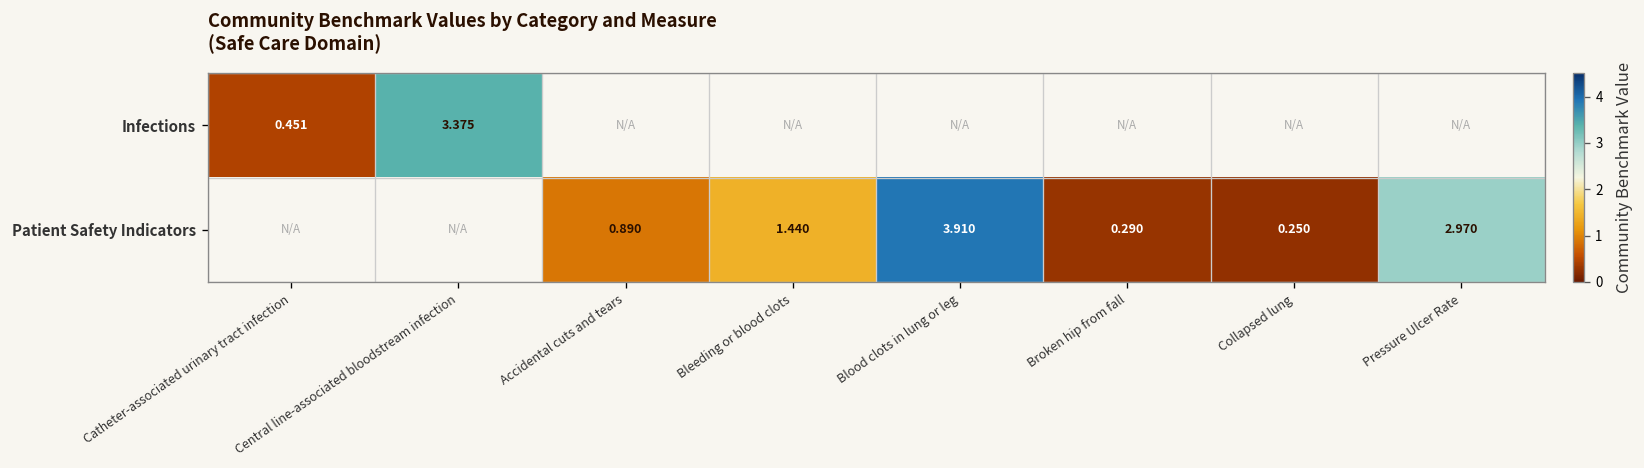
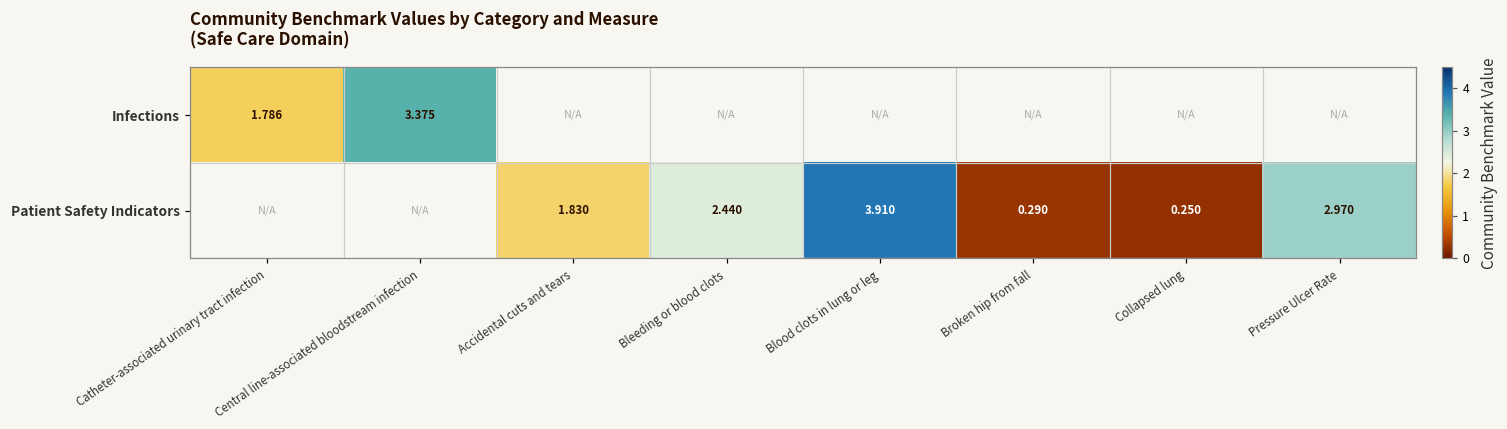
  {
    "Infections": {
-     "Catheter-associated urinary tract infection": 0.451,
+     "Catheter-associated urinary tract infection": 1.786,
      "Central line-associated bloodstream infection": 3.375
    },
    "Patient Safety Indicators": {
-     "Accidental cuts and tears": 0.890,
-     "Bleeding or blood clots": 1.440,
+     "Accidental cuts and tears": 1.830,
+     "Bleeding or blood clots": 2.440,
      "Blood clots in lung or leg": 3.910,
      "Broken hip from fall": 0.290,
      "Collapsed lung": 0.250,
      "Pressure Ulcer Rate": 2.970
    }
  }
